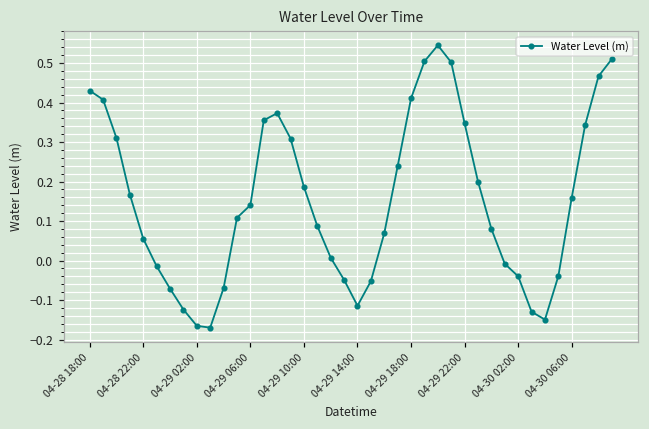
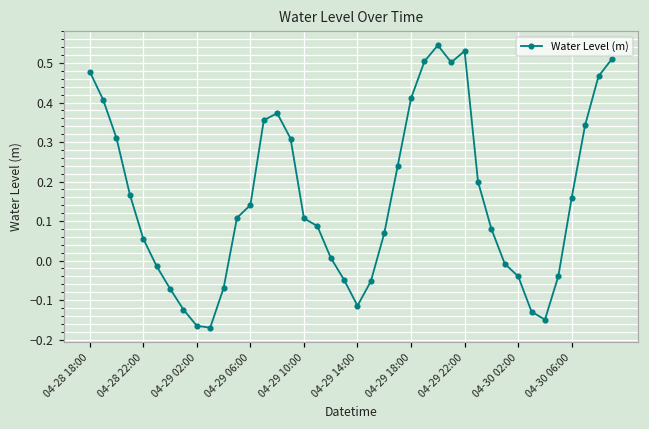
  {
-   "04-28 18:00": 0.43,
+   "04-28 18:00": 0.48,
    "04-28 22:00": 0.06,
    "04-29 02:00": -0.17,
    "04-29 06:00": 0.14,
-   "04-29 10:00": 0.19,
+   "04-29 10:00": 0.11,
    "04-29 14:00": -0.11,
    "04-29 18:00": 0.41,
-   "04-29 22:00": 0.35,
+   "04-29 22:00": 0.53,
    "04-30 02:00": -0.04,
    "04-30 06:00": 0.16
  }
